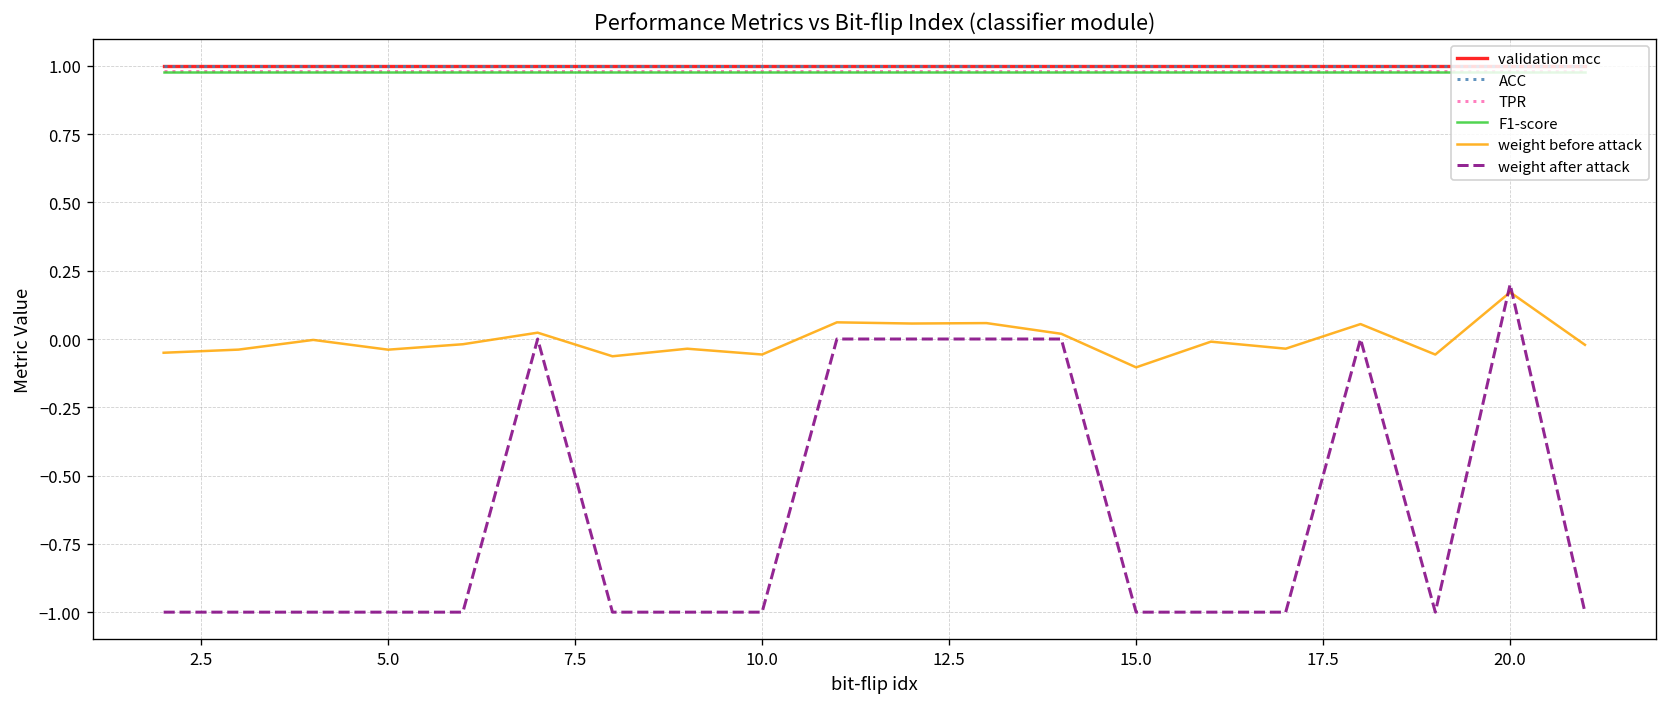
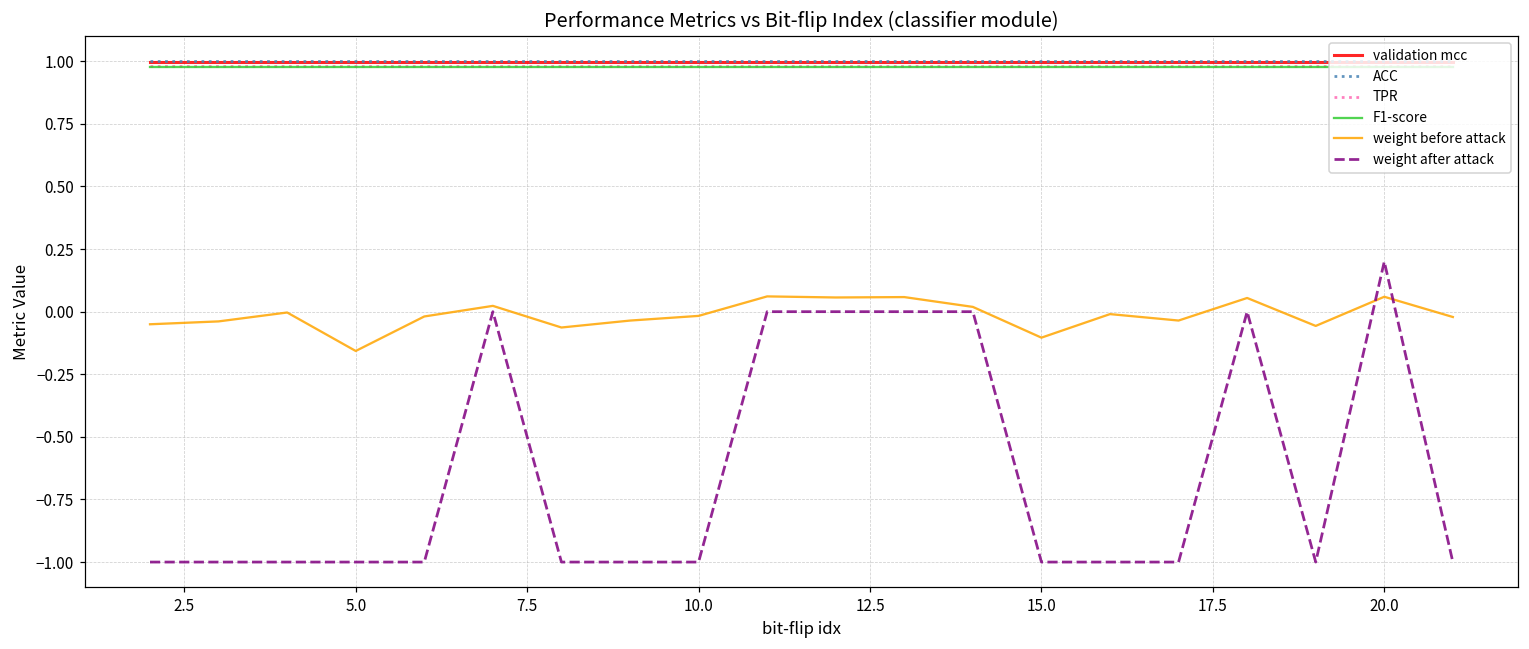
  {
    "ACC": {
      "5.0": 1.00,
      "10.0": 1.00,
      "15.0": 1.00
    },
    "F1-score": {
      "5.0": 0.98,
      "10.0": 0.98,
      "15.0": 0.98
    },
    "weight before attack": {
-     "5.0": -0.04,
-     "10.0": -0.06,
+     "5.0": -0.16,
+     "10.0": -0.02,
      "15.0": -0.10,
-     "20.0": 0.17
+     "20.0": 0.06
    },
    "weight after attack": {
      "5.0": -1.00,
      "10.0": -1.00,
      "15.0": -1.00,
      "20.0": 0.20
    }
  }
